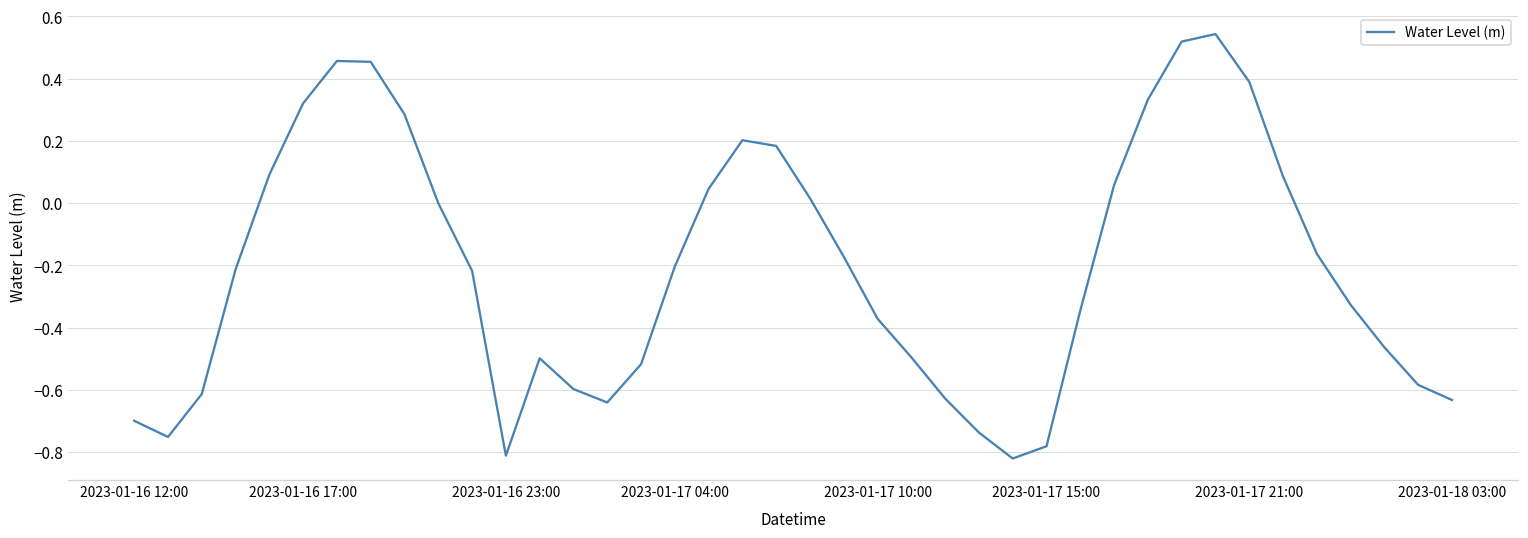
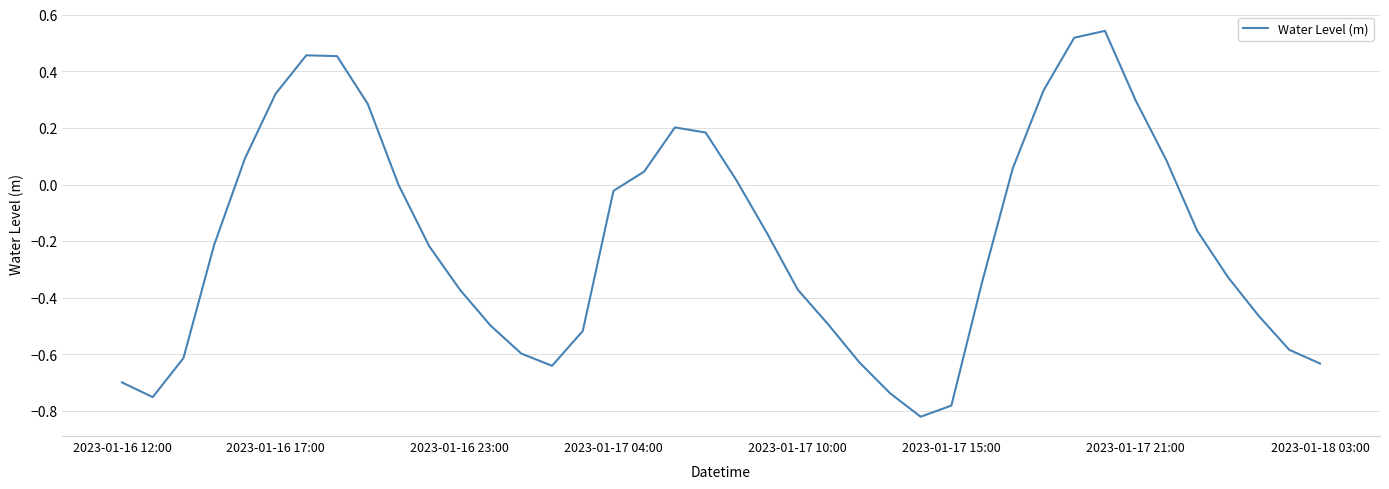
  {
    "2023-01-16 12:00": -0.70,
    "2023-01-16 17:00": 0.32,
-   "2023-01-16 23:00": -0.81,
-   "2023-01-17 04:00": -0.20,
+   "2023-01-16 23:00": -0.37,
+   "2023-01-17 04:00": -0.02,
    "2023-01-17 10:00": -0.37,
    "2023-01-17 15:00": -0.78,
-   "2023-01-17 21:00": 0.39,
+   "2023-01-17 21:00": 0.30,
    "2023-01-18 03:00": -0.63
  }
